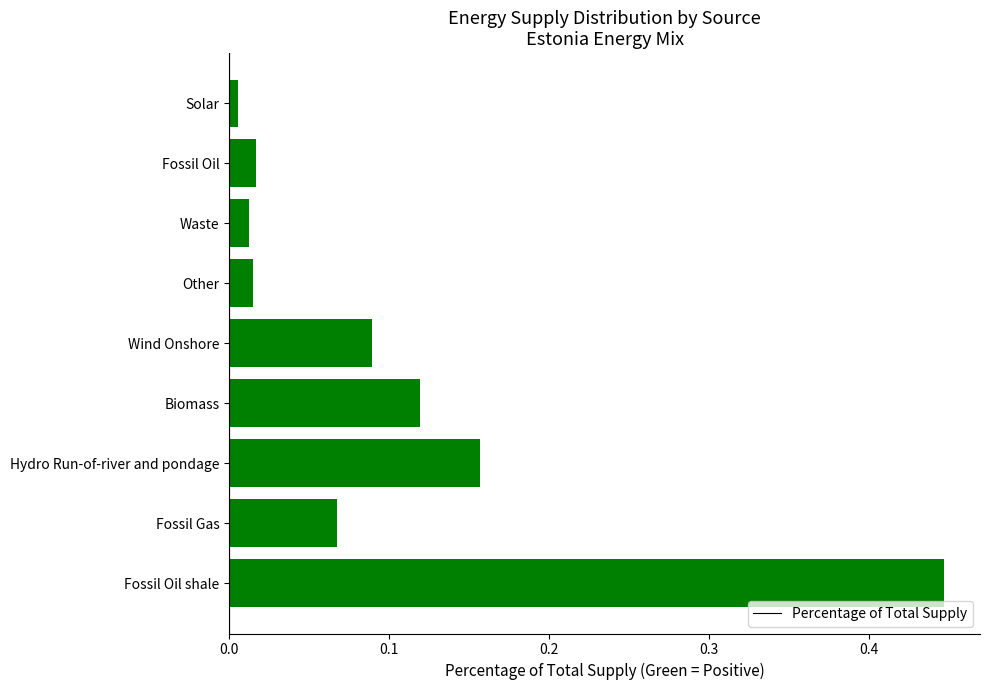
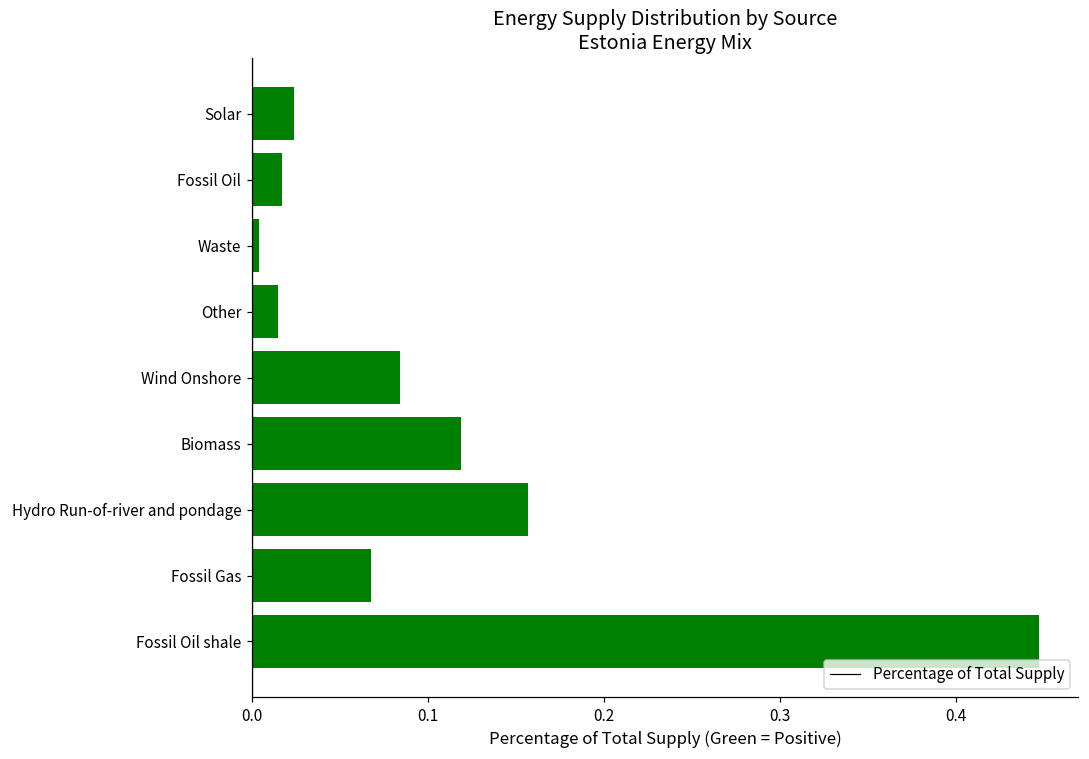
  {
-   "Solar": 0.005,
+   "Solar": 0.024,
    "Fossil Oil": 0.017,
-   "Waste": 0.012,
+   "Waste": 0.004,
    "Other": 0.015,
-   "Wind Onshore": 0.089,
+   "Wind Onshore": 0.084,
    "Biomass": 0.119,
    "Hydro Run-of-river and pondage": 0.157,
    "Fossil Gas": 0.067,
    "Fossil Oil shale": 0.447
  }
